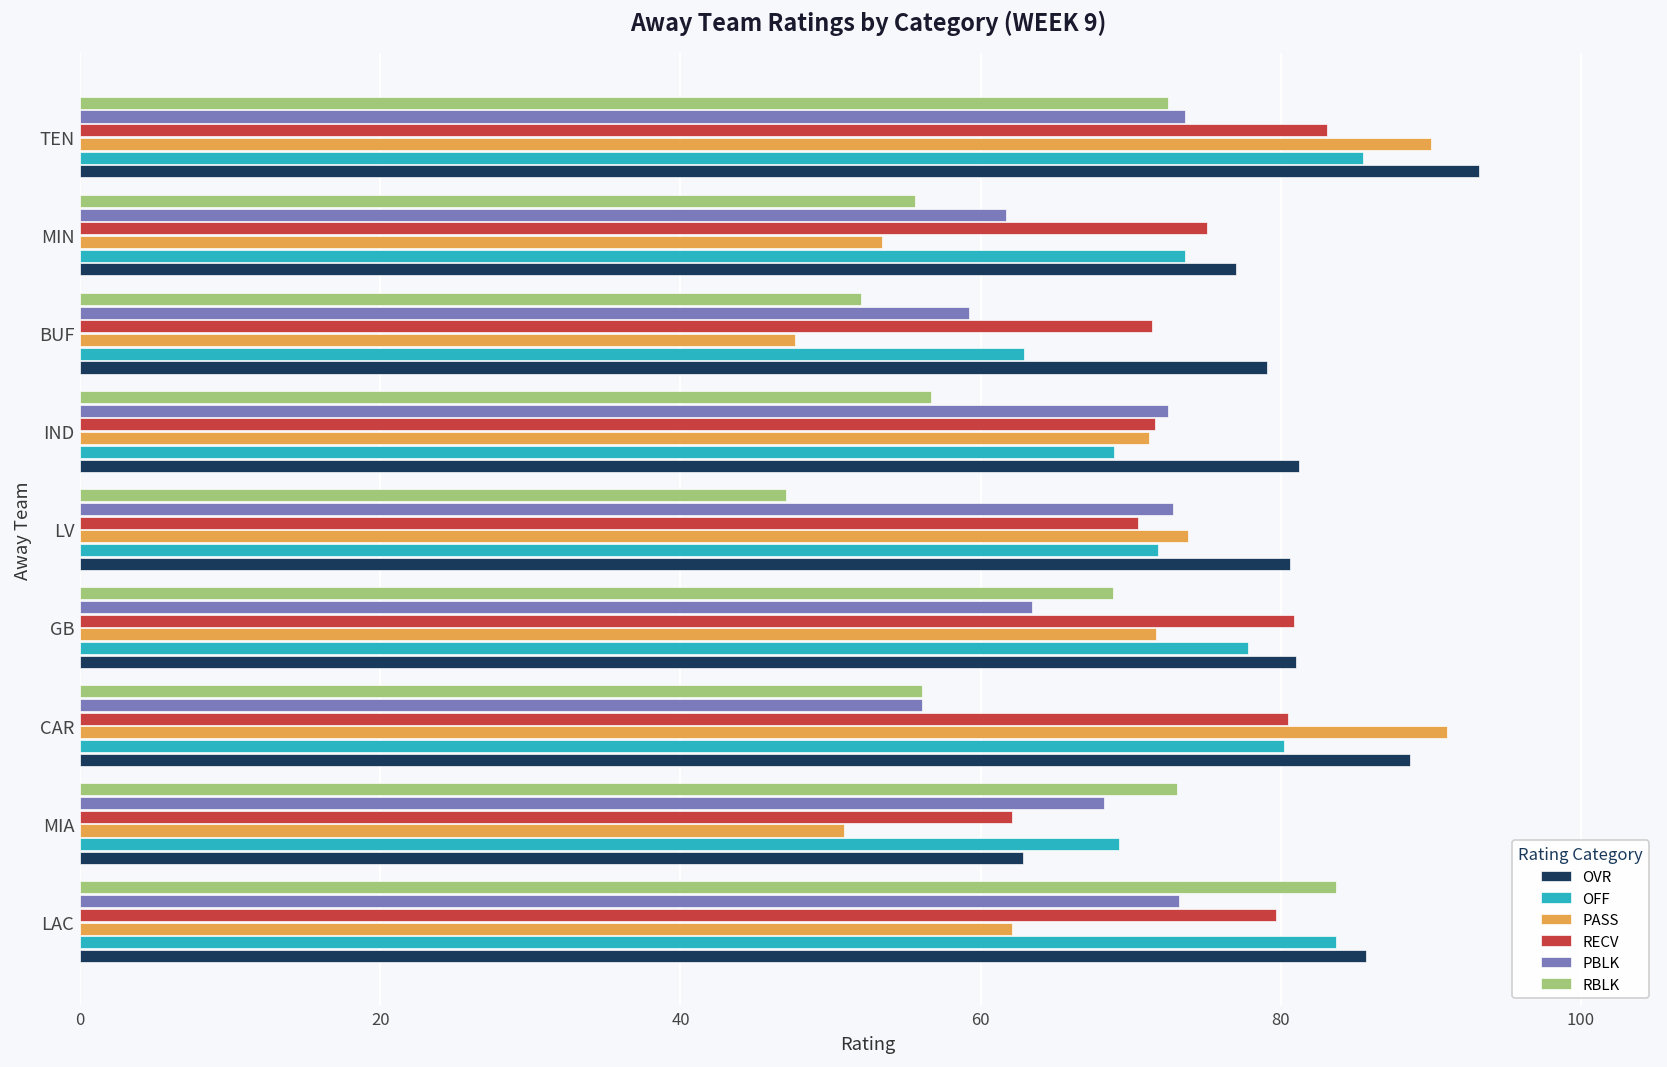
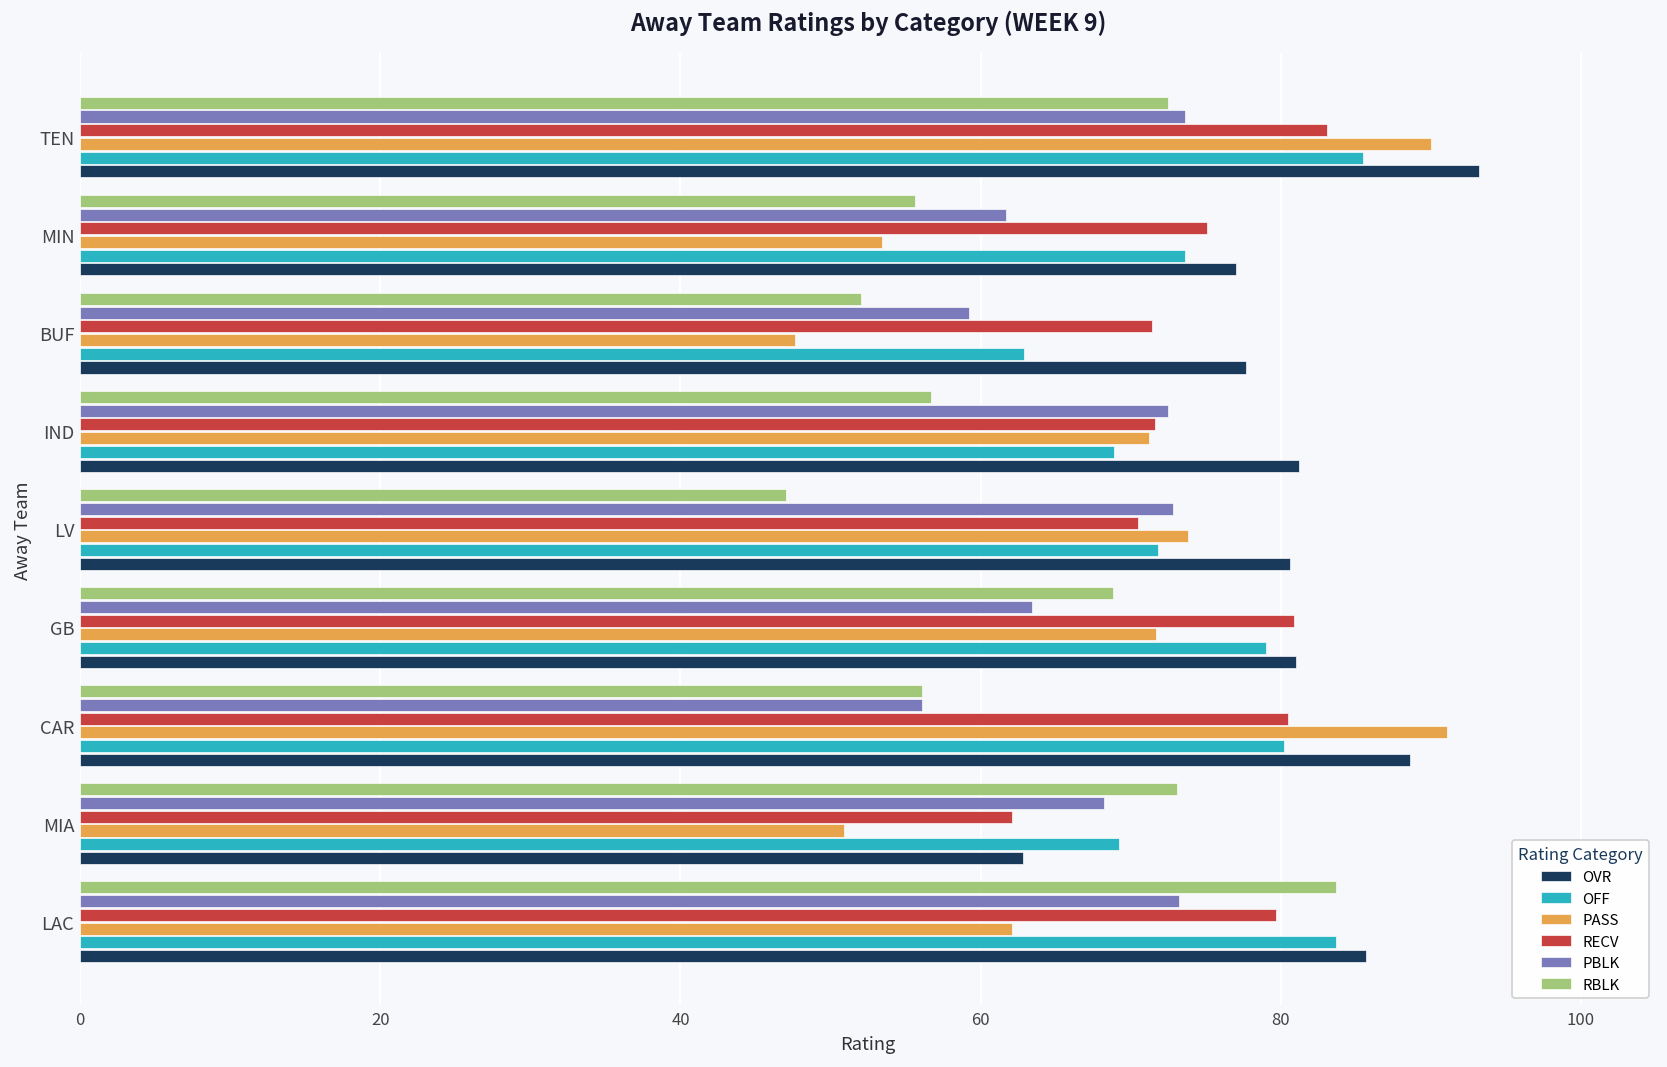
  {
    "OVR": {
      "TEN": 93.2,
      "MIN": 77.0,
-     "BUF": 79.1,
+     "BUF": 77.7,
      "IND": 81.2,
      "LV": 80.6,
      "GB": 81.0,
      "CAR": 88.6,
      "MIA": 62.8,
      "LAC": 85.7
    },
    "OFF": {
      "TEN": 85.5,
      "MIN": 73.6,
      "BUF": 62.9,
      "IND": 68.9,
      "LV": 71.8,
-     "GB": 77.8,
+     "GB": 79.0,
      "CAR": 80.2,
      "MIA": 69.2,
      "LAC": 83.7
    },
    "PASS": {
      "TEN": 90.0,
      "MIN": 53.4,
      "BUF": 47.6,
      "IND": 71.2,
      "LV": 73.8,
      "GB": 71.7,
      "CAR": 91.1,
      "MIA": 50.9,
      "LAC": 62.1
    },
    "RECV": {
      "TEN": 83.1,
      "MIN": 75.1,
      "BUF": 71.4,
      "IND": 71.6,
      "LV": 70.5,
      "GB": 80.9,
      "CAR": 80.5,
      "MIA": 62.1,
      "LAC": 79.7
    },
    "PBLK": {
      "TEN": 73.6,
      "MIN": 61.7,
      "BUF": 59.2,
      "IND": 72.5,
      "LV": 72.8,
      "GB": 63.4,
      "CAR": 56.1,
      "MIA": 68.2,
      "LAC": 73.2
    },
    "RBLK": {
      "TEN": 72.5,
      "MIN": 55.6,
      "BUF": 52.0,
      "IND": 56.7,
      "LV": 47.0,
      "GB": 68.8,
      "CAR": 56.1,
      "MIA": 73.1,
      "LAC": 83.7
    }
  }
